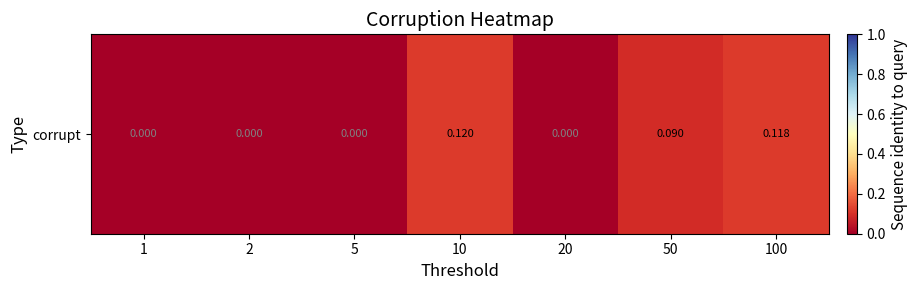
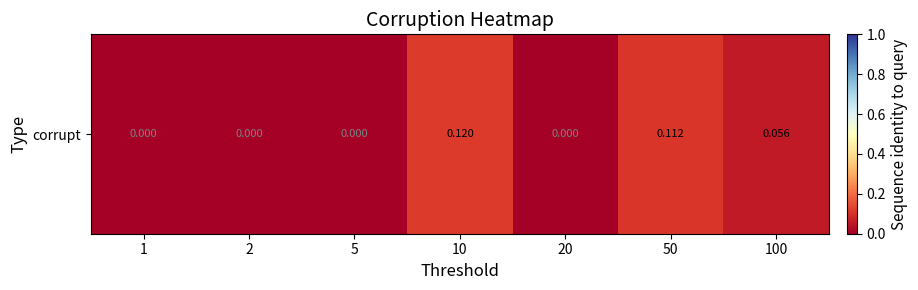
  {
    "corrupt": {
      "1": 0.000,
      "2": 0.000,
      "5": 0.000,
      "10": 0.120,
      "20": 0.000,
-     "50": 0.090,
-     "100": 0.118
+     "50": 0.112,
+     "100": 0.056
    }
  }
